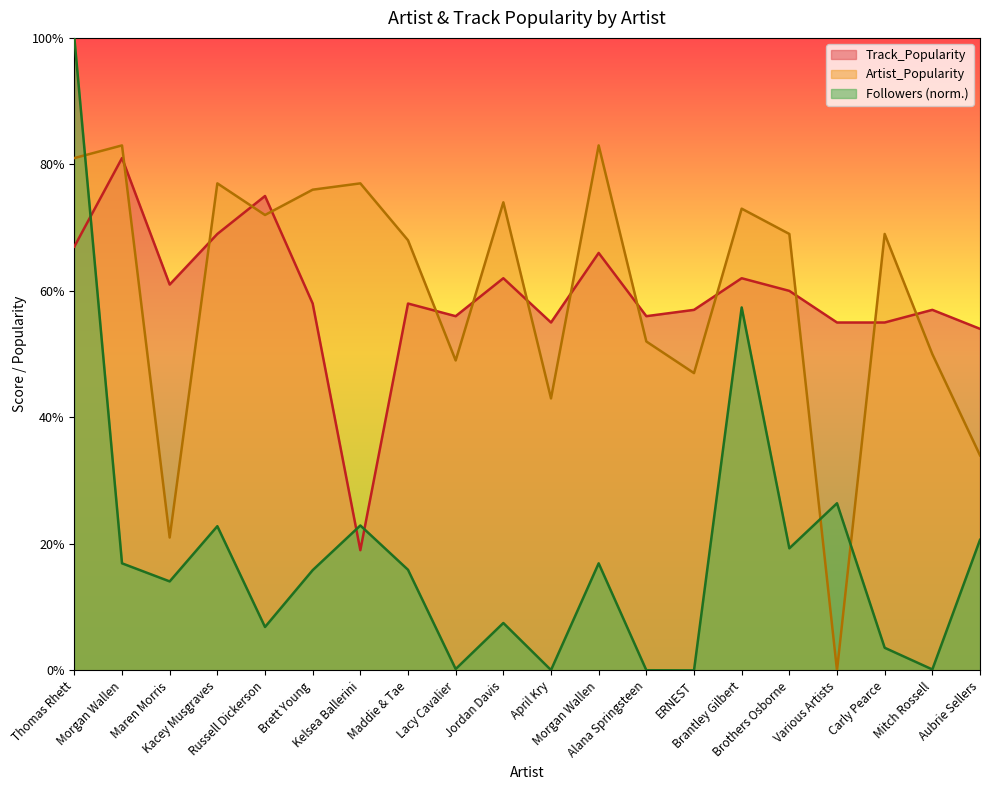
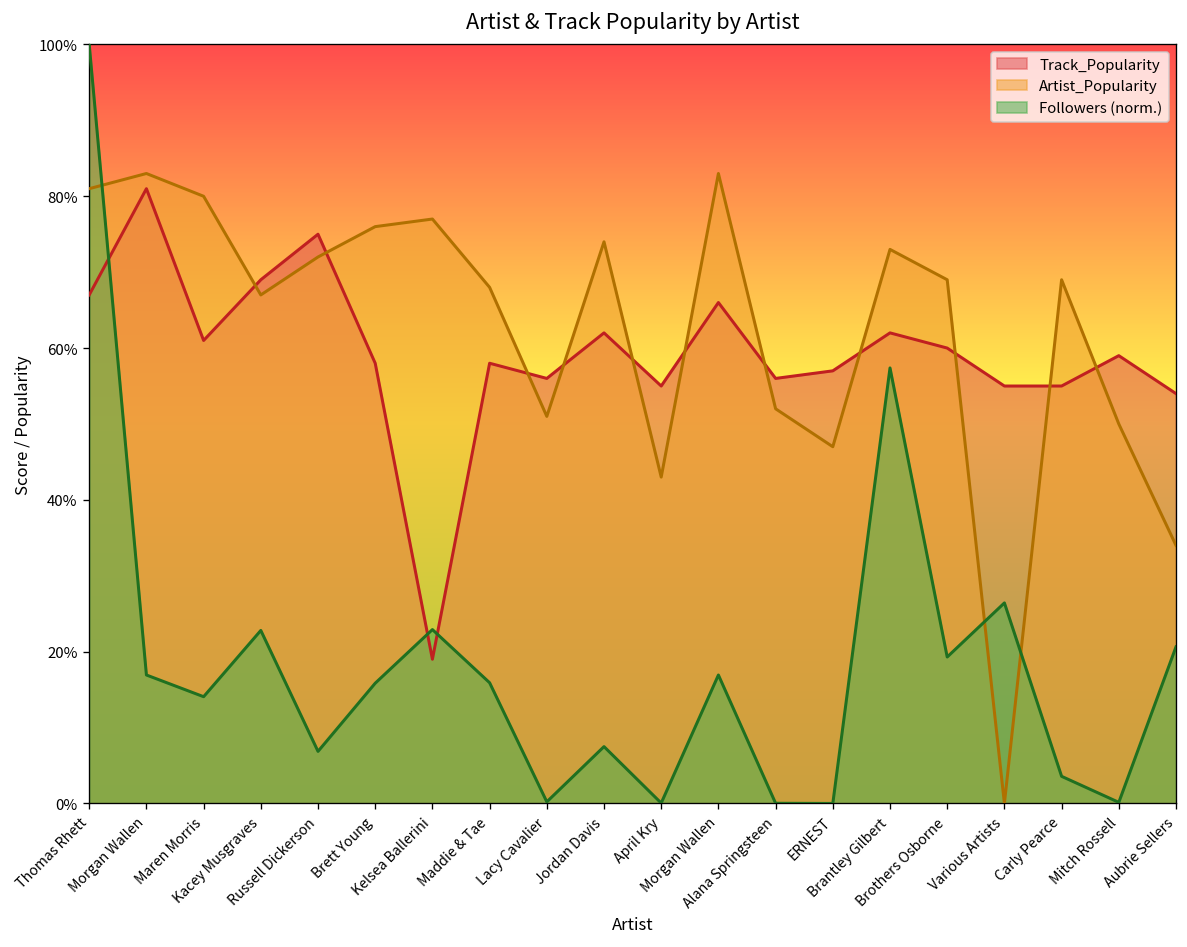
  {
    "Track_Popularity": {
      "Thomas Rhett": "67%",
      "Maren Morris": "61%",
      "Kacey Musgraves": "69%",
      "Russell Dickerson": "75%",
      "Brett Young": "58%",
      "Kelsea Ballerini": "19%",
      "Maddie & Tae": "58%",
      "Lacy Cavalier": "56%",
      "Jordan Davis": "62%",
      "April Kry": "55%",
      "Alana Springsteen": "56%",
      "ERNEST": "57%",
      "Brantley Gilbert": "62%",
      "Brothers Osborne": "60%",
      "Various Artists": "55%",
      "Carly Pearce": "55%",
-     "Mitch Rossell": "57%",
+     "Mitch Rossell": "59%",
      "Aubrie Sellers": "54%"
    },
    "Artist_Popularity": {
      "Thomas Rhett": "81%",
-     "Maren Morris": "21%",
-     "Kacey Musgraves": "77%",
+     "Maren Morris": "80%",
+     "Kacey Musgraves": "67%",
      "Russell Dickerson": "72%",
      "Brett Young": "76%",
      "Kelsea Ballerini": "77%",
      "Maddie & Tae": "68%",
-     "Lacy Cavalier": "49%",
+     "Lacy Cavalier": "51%",
      "Jordan Davis": "74%",
      "April Kry": "43%",
      "Alana Springsteen": "52%",
      "ERNEST": "47%",
      "Brantley Gilbert": "73%",
      "Brothers Osborne": "69%",
      "Various Artists": "0%",
      "Carly Pearce": "69%",
      "Mitch Rossell": "50%",
      "Aubrie Sellers": "34%"
    },
    "Followers (norm.)": {
      "Thomas Rhett": "100%",
      "Maren Morris": "14%",
      "Kacey Musgraves": "23%",
      "Russell Dickerson": "7%",
      "Brett Young": "16%",
      "Kelsea Ballerini": "23%",
      "Maddie & Tae": "16%",
      "Lacy Cavalier": "0%",
      "Jordan Davis": "7%",
      "April Kry": "0%",
      "Alana Springsteen": "0%",
      "ERNEST": "0%",
      "Brantley Gilbert": "57%",
      "Brothers Osborne": "19%",
      "Various Artists": "26%",
      "Carly Pearce": "4%",
      "Mitch Rossell": "0%",
      "Aubrie Sellers": "21%"
    }
  }
